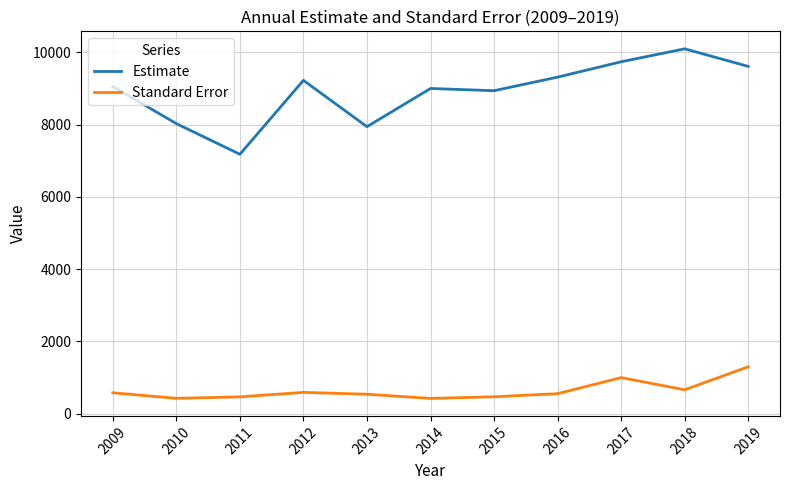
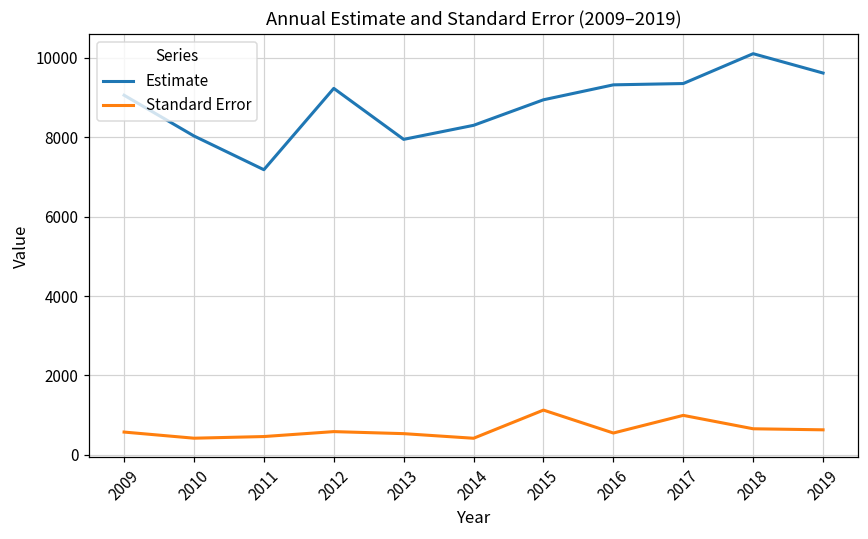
  {
    "Estimate": {
      "2010": 8000,
      "2011": 7200,
      "2012": 9200,
      "2013": 7900,
-     "2014": 9000,
+     "2014": 8300,
      "2015": 8900,
      "2016": 9300,
-     "2017": 9700,
+     "2017": 9300,
      "2018": 10100,
      "2019": 9600
    },
    "Standard Error": {
      "2009": 600,
      "2010": 400,
      "2011": 500,
      "2012": 600,
      "2013": 500,
      "2014": 400,
-     "2015": 500,
+     "2015": 1100,
      "2016": 600,
      "2017": 1000,
      "2018": 700,
-     "2019": 1300
+     "2019": 600
    }
  }
